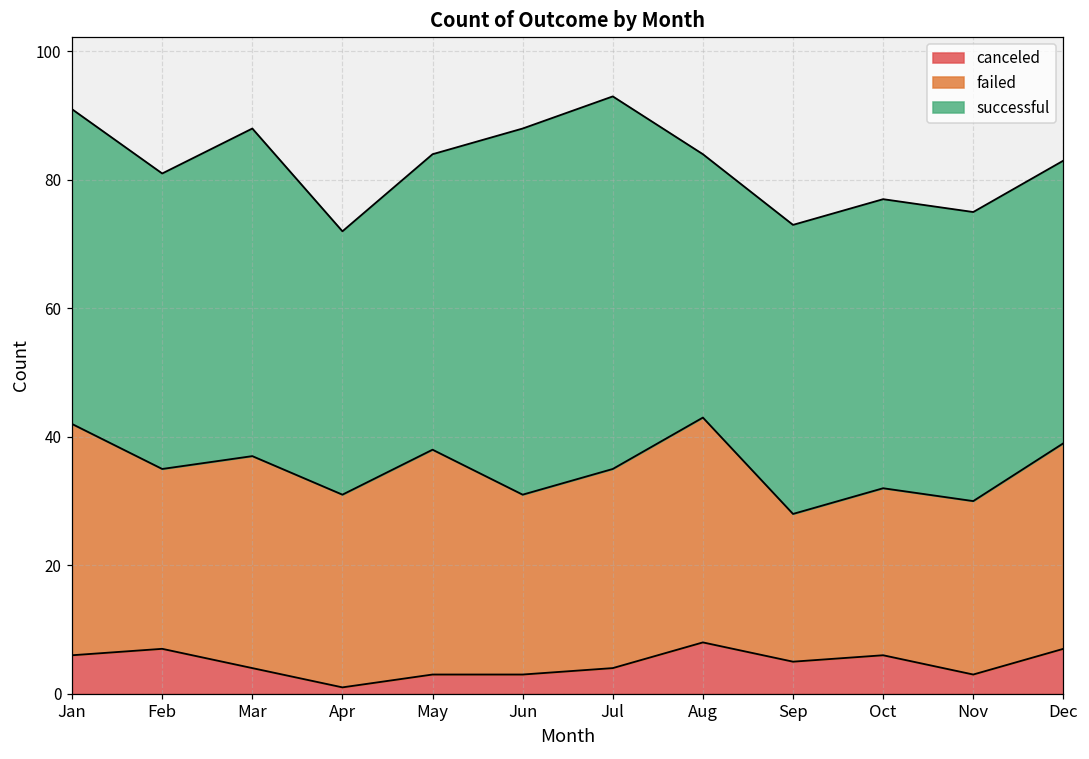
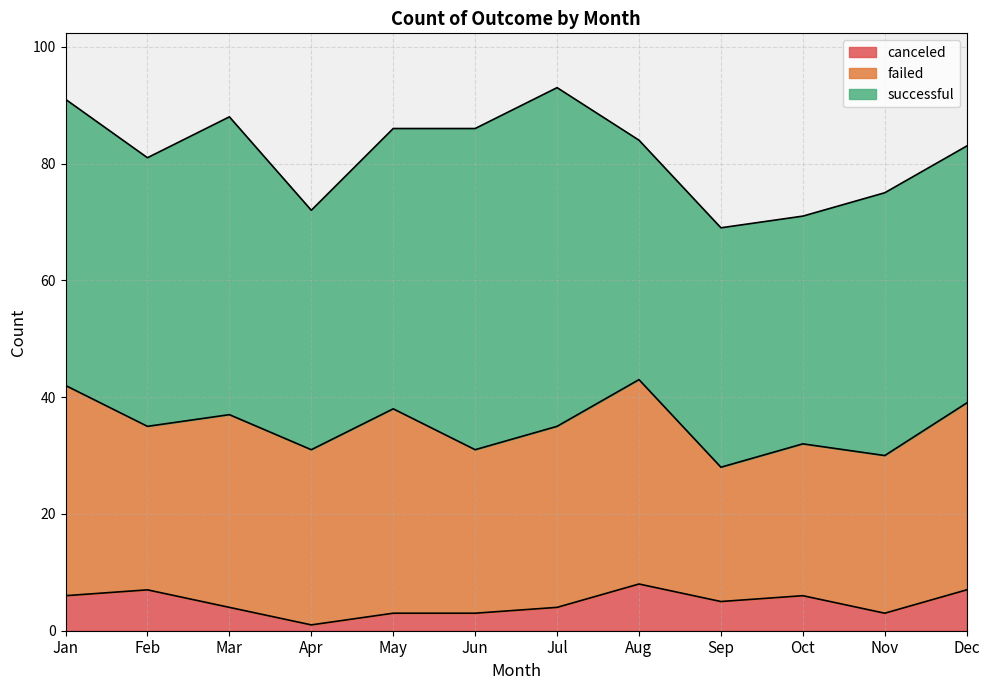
  {
    "successful": {
      "Jan": 49,
      "Feb": 46,
      "Mar": 51,
      "Apr": 41,
-     "May": 46,
-     "Jun": 57,
+     "May": 48,
+     "Jun": 55,
      "Jul": 58,
      "Aug": 41,
-     "Sep": 45,
-     "Oct": 45,
+     "Sep": 41,
+     "Oct": 39,
      "Nov": 45,
      "Dec": 44
    }
  }
